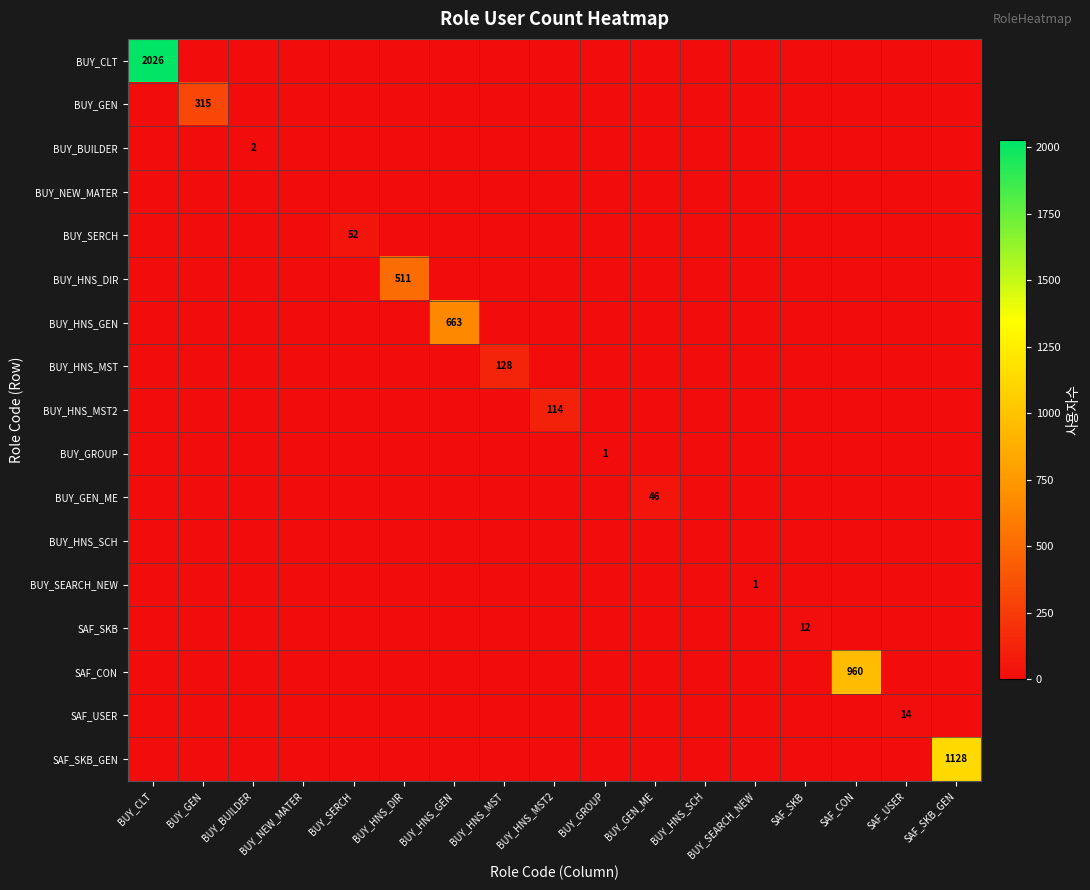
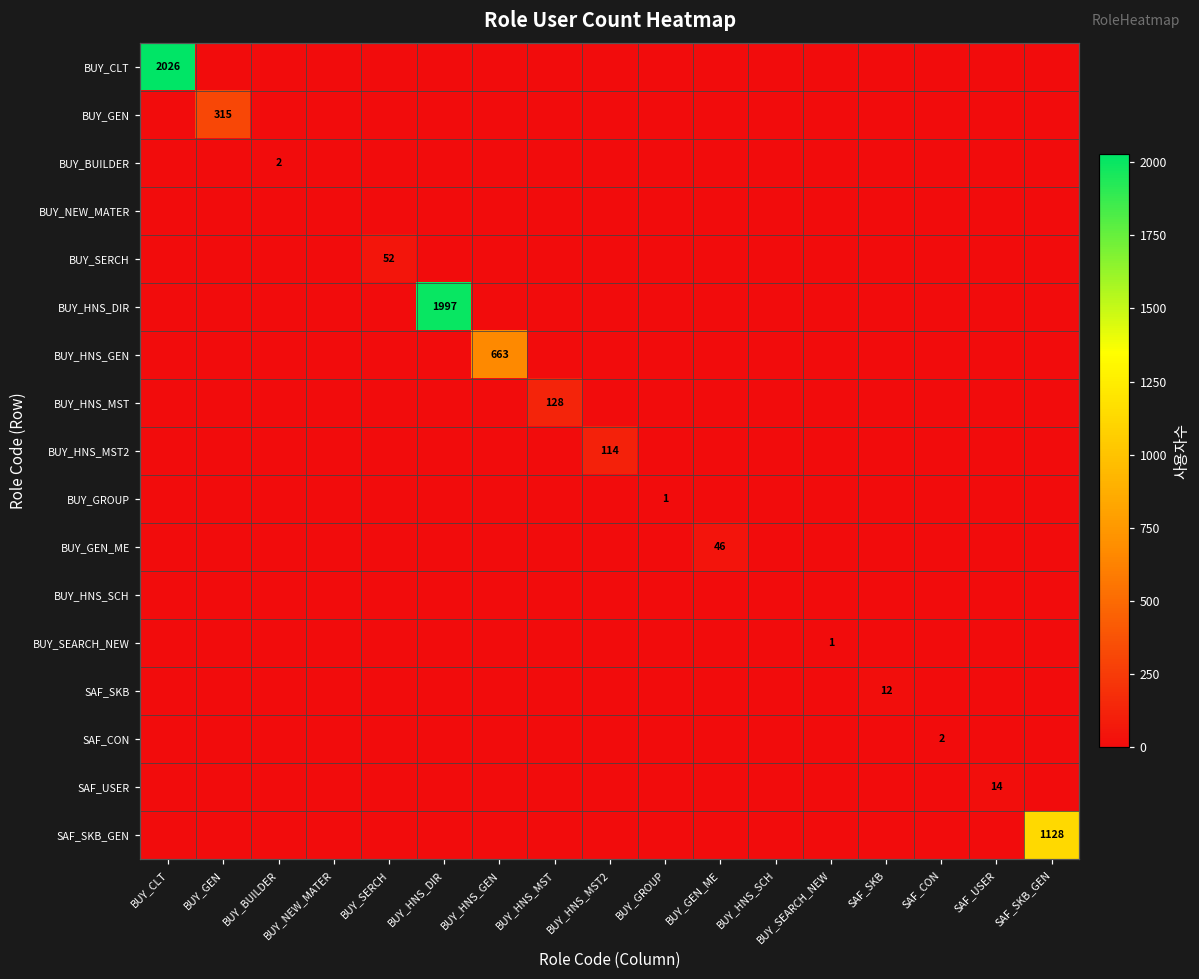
  {
    "BUY_CLT": {
      "BUY_CLT": 2026
    },
    "BUY_GEN": {
      "BUY_GEN": 315
    },
    "BUY_BUILDER": {
      "BUY_BUILDER": 2
    },
    "BUY_SERCH": {
      "BUY_SERCH": 52
    },
    "BUY_HNS_DIR": {
-     "BUY_HNS_DIR": 511
+     "BUY_HNS_DIR": 1997
    },
    "BUY_HNS_GEN": {
      "BUY_HNS_GEN": 663
    },
    "BUY_HNS_MST": {
      "BUY_HNS_MST": 128
    },
    "BUY_HNS_MST2": {
      "BUY_HNS_MST2": 114
    },
    "BUY_GROUP": {
      "BUY_GROUP": 1
    },
    "BUY_GEN_ME": {
      "BUY_GEN_ME": 46
    },
    "BUY_SEARCH_NEW": {
      "BUY_SEARCH_NEW": 1
    },
    "SAF_SKB": {
      "SAF_SKB": 12
    },
    "SAF_CON": {
-     "SAF_CON": 960
+     "SAF_CON": 2
    },
    "SAF_USER": {
      "SAF_USER": 14
    },
    "SAF_SKB_GEN": {
      "SAF_SKB_GEN": 1128
    }
  }
